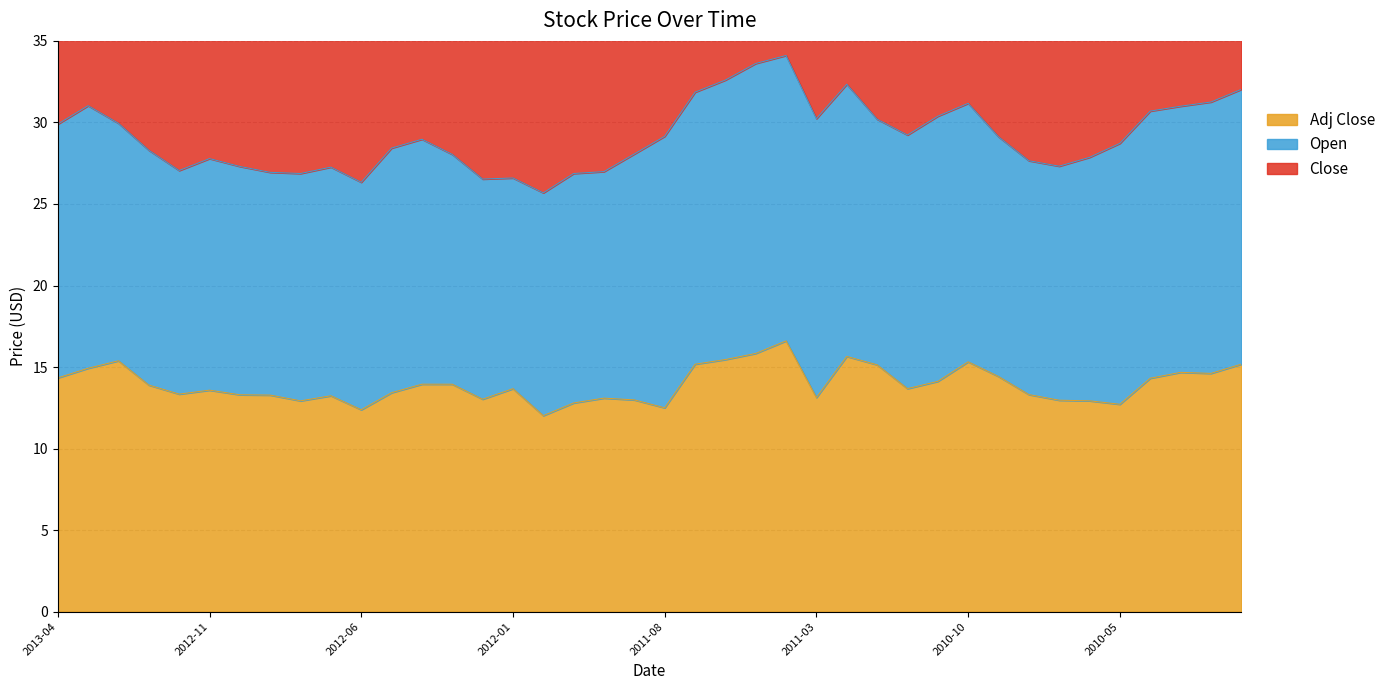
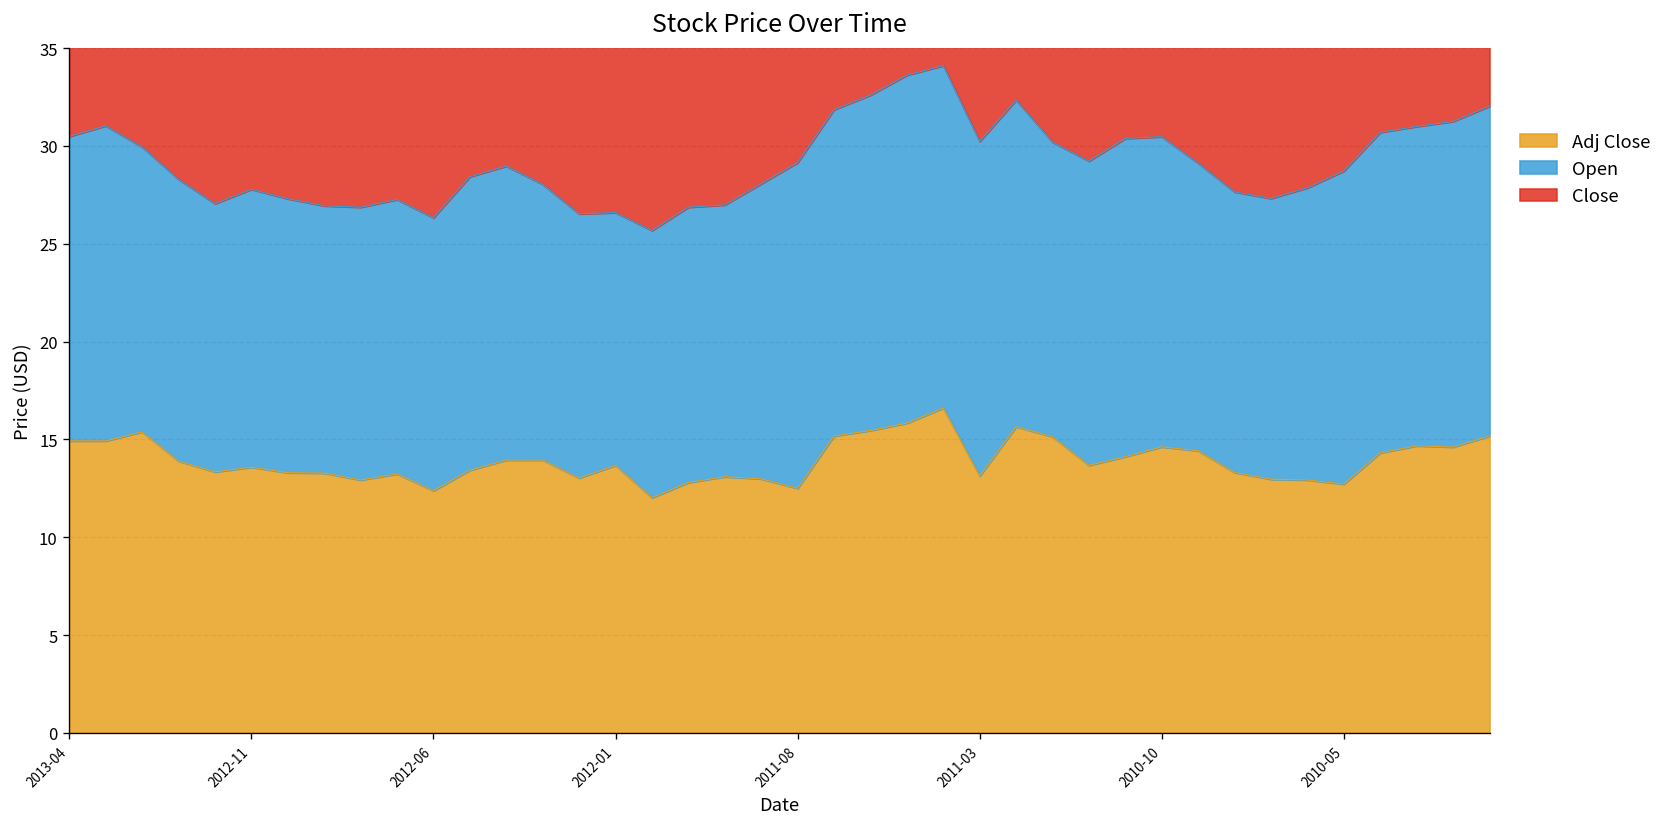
  {
    "Adj Close": {
-     "2013-04": 14.3,
+     "2013-04": 14.9,
      "2012-11": 13.6,
      "2012-06": 12.4,
      "2012-01": 13.7,
      "2011-08": 12.5,
      "2011-03": 13.1,
-     "2010-10": 15.3,
+     "2010-10": 14.6,
      "2010-05": 12.7
    },
    "Open": {
      "2013-04": 15.6,
      "2012-11": 14.2,
      "2012-06": 13.9,
      "2012-01": 12.9,
      "2011-08": 16.7,
      "2011-03": 17.1,
      "2010-10": 15.8,
      "2010-05": 16.0
    }
  }
